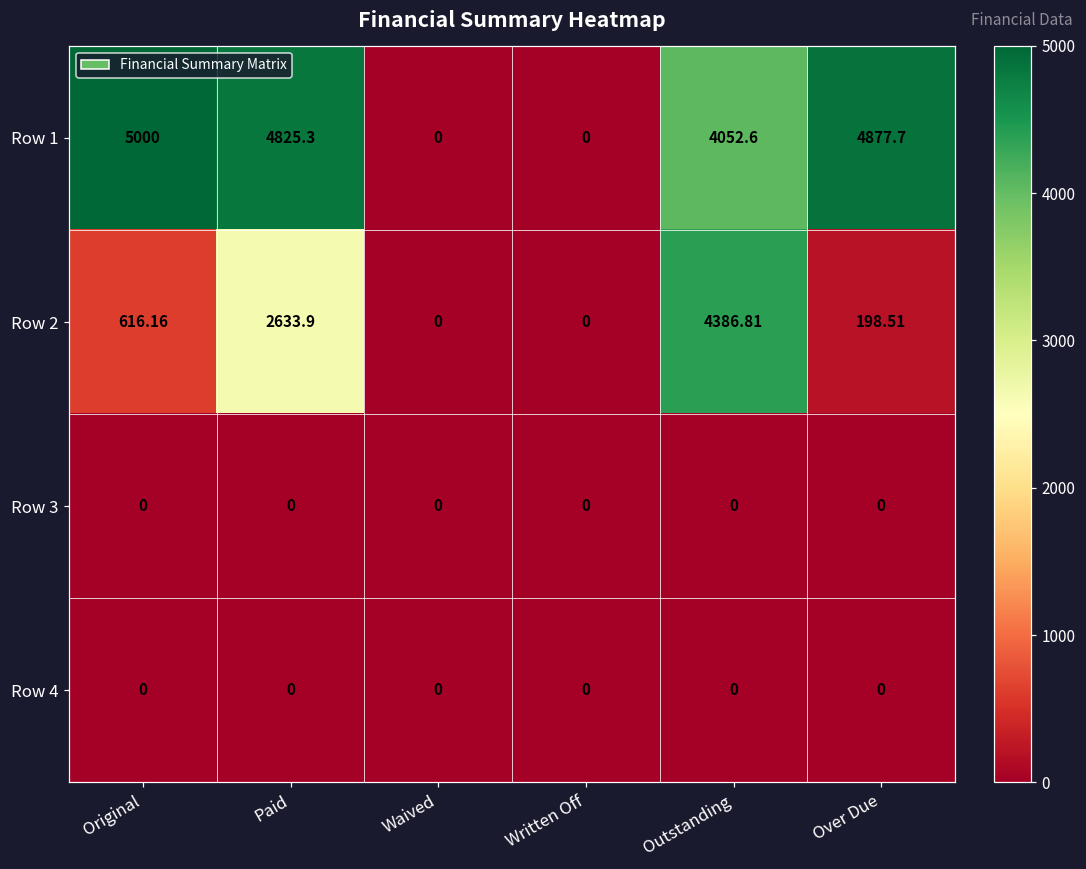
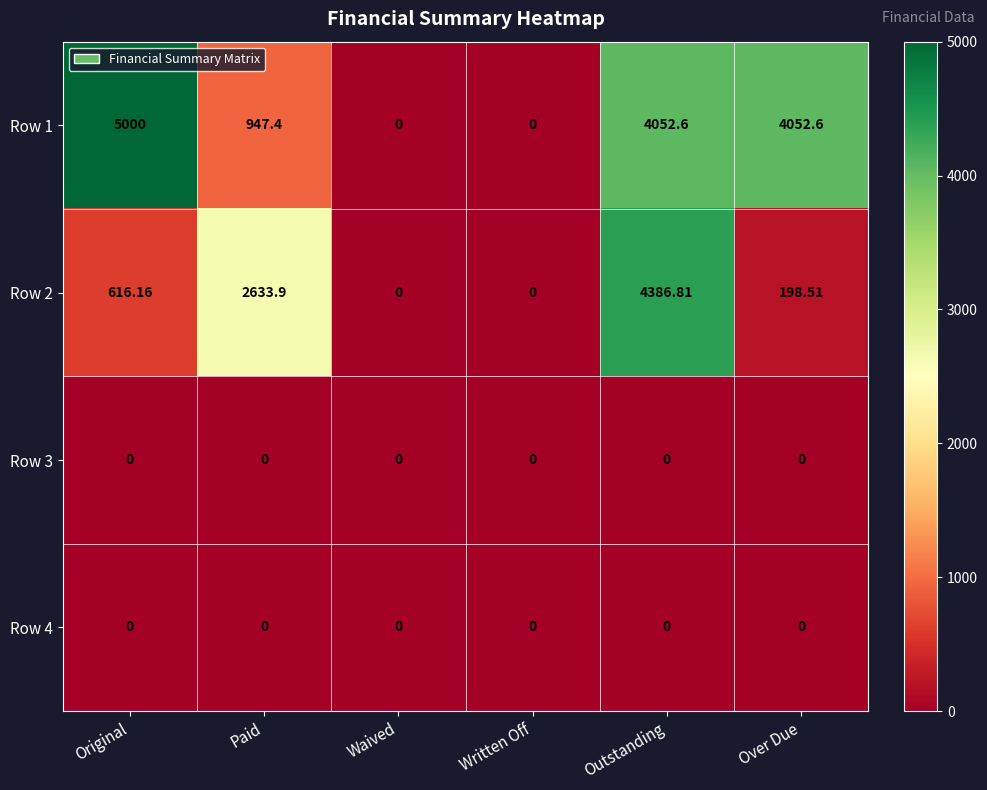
  {
    "Row 1": {
      "Original": 5000,
-     "Paid": 4825.3,
+     "Paid": 947.4,
      "Waived": 0,
      "Written Off": 0,
      "Outstanding": 4052.6,
-     "Over Due": 4877.7
+     "Over Due": 4052.6
    },
    "Row 2": {
      "Original": 616.16,
      "Paid": 2633.9,
      "Waived": 0,
      "Written Off": 0,
      "Outstanding": 4386.81,
      "Over Due": 198.51
    },
    "Row 3": {
      "Original": 0,
      "Paid": 0,
      "Waived": 0,
      "Written Off": 0,
      "Outstanding": 0,
      "Over Due": 0
    },
    "Row 4": {
      "Original": 0,
      "Paid": 0,
      "Waived": 0,
      "Written Off": 0,
      "Outstanding": 0,
      "Over Due": 0
    }
  }
